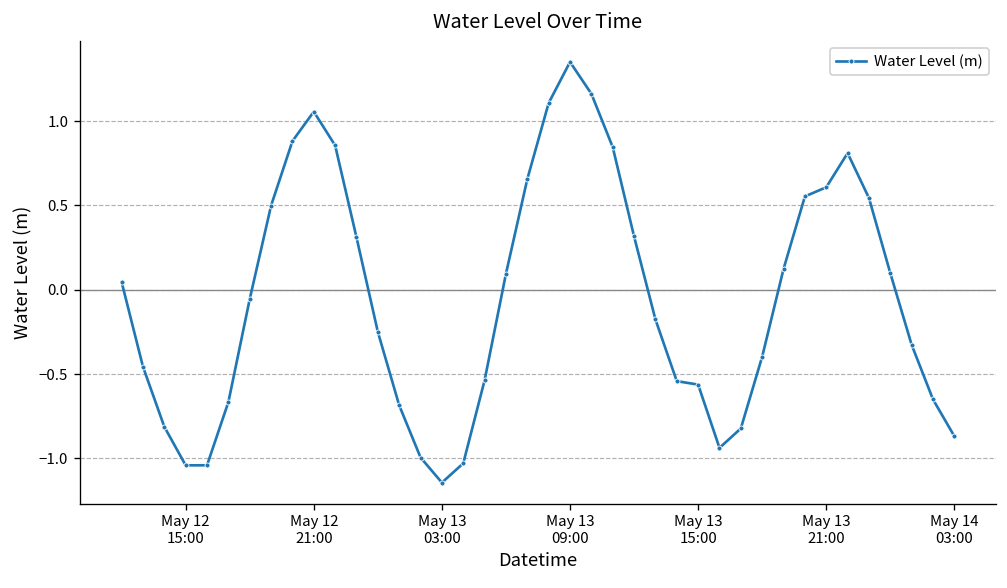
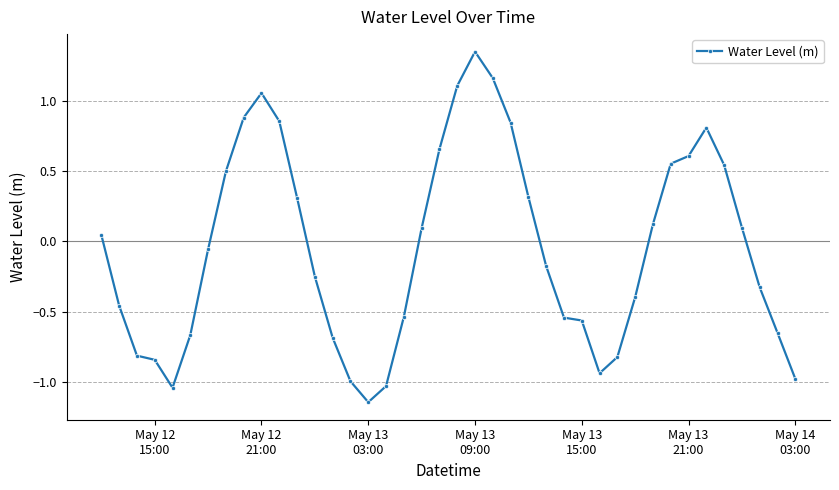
  {
-   "May 12 15:00": -1.04,
+   "May 12 15:00": -0.84,
    "May 12 21:00": 1.06,
    "May 13 03:00": -1.14,
    "May 13 09:00": 1.35,
    "May 13 15:00": -0.56,
    "May 13 21:00": 0.61,
-   "May 14 03:00": -0.87
+   "May 14 03:00": -0.98
  }
